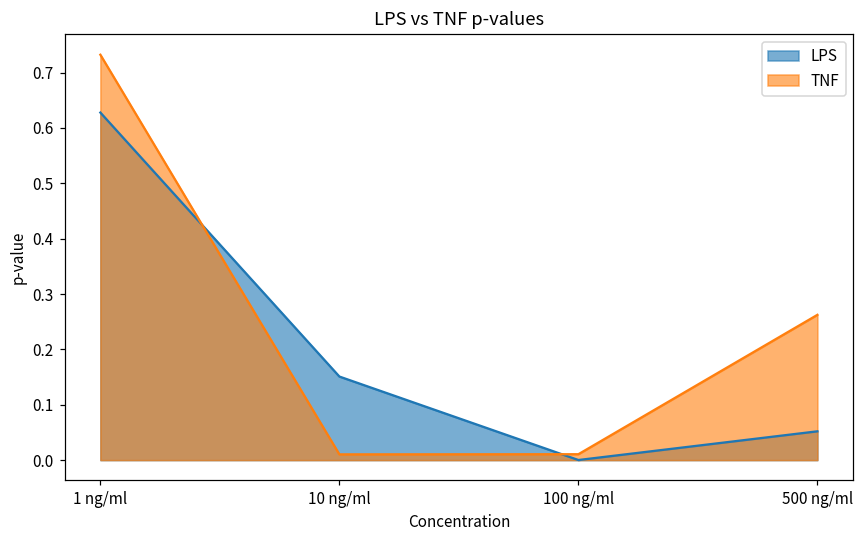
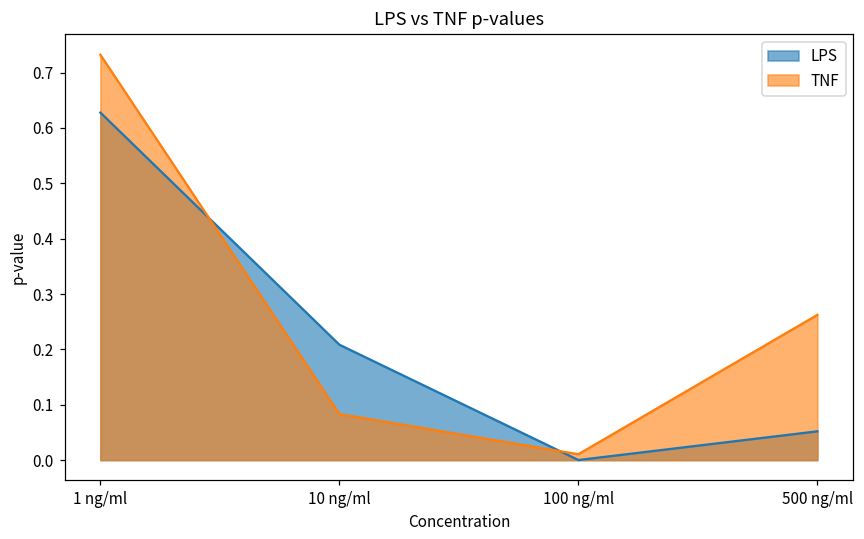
  {
    "LPS": {
      "1 ng/ml": 0.63,
-     "10 ng/ml": 0.15,
+     "10 ng/ml": 0.21,
      "100 ng/ml": 0.00,
      "500 ng/ml": 0.05
    },
    "TNF": {
      "1 ng/ml": 0.73,
-     "10 ng/ml": 0.01,
+     "10 ng/ml": 0.08,
      "100 ng/ml": 0.01,
      "500 ng/ml": 0.26
    }
  }
